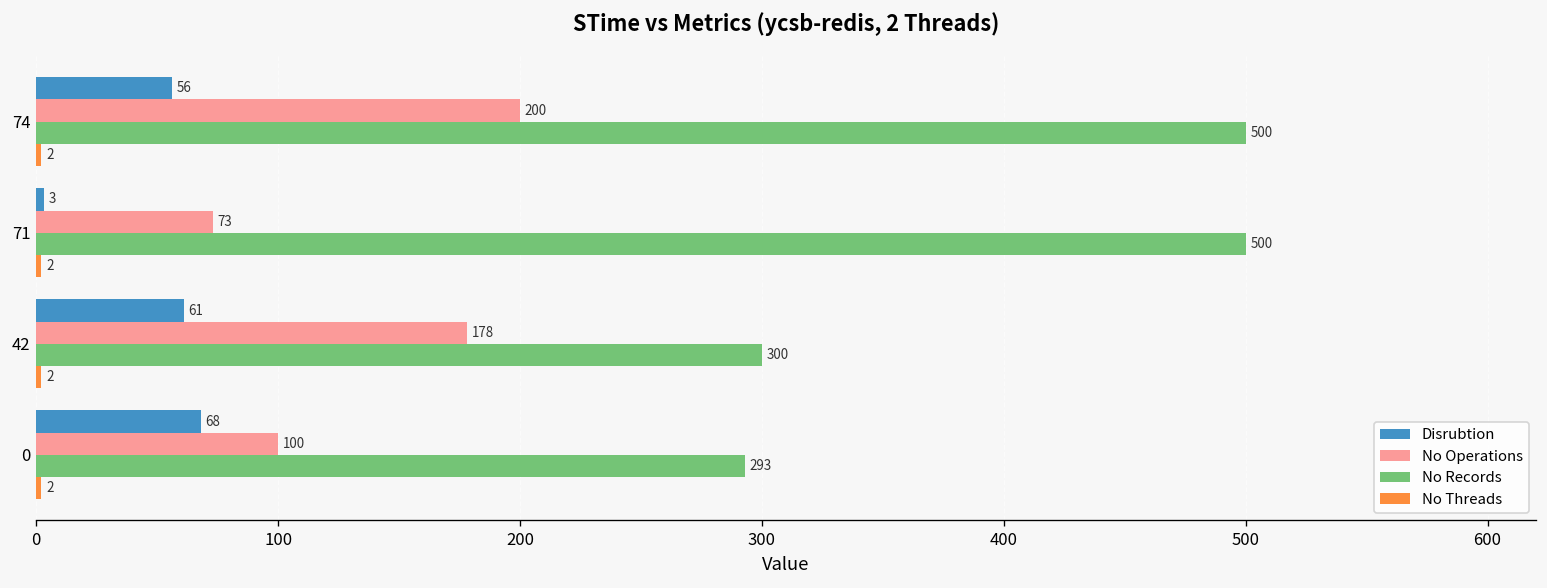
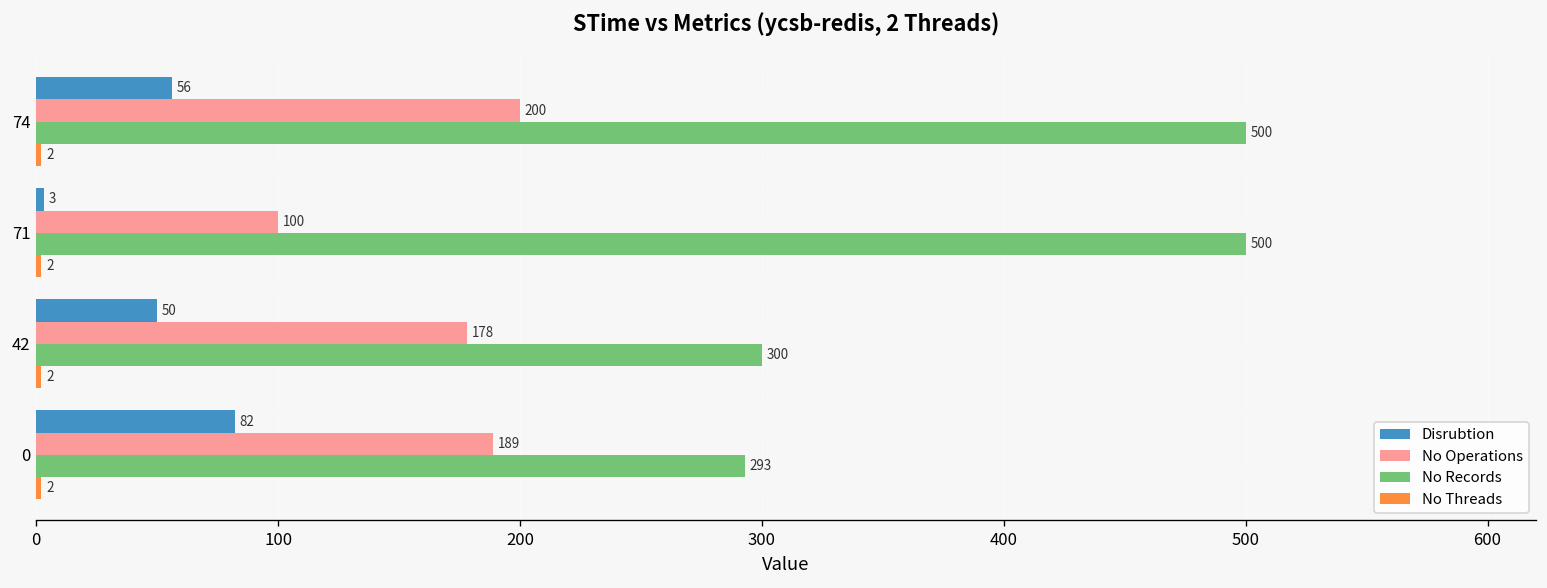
  {
    "Disrubtion": {
      "74": 56,
      "71": 3,
-     "42": 61,
-     "0": 68
+     "42": 50,
+     "0": 82
    },
    "No Operations": {
      "74": 200,
-     "71": 73,
+     "71": 100,
      "42": 178,
-     "0": 100
+     "0": 189
    },
    "No Records": {
      "74": 500,
      "71": 500,
      "42": 300,
      "0": 293
    },
    "No Threads": {
      "74": 2,
      "71": 2,
      "42": 2,
      "0": 2
    }
  }
